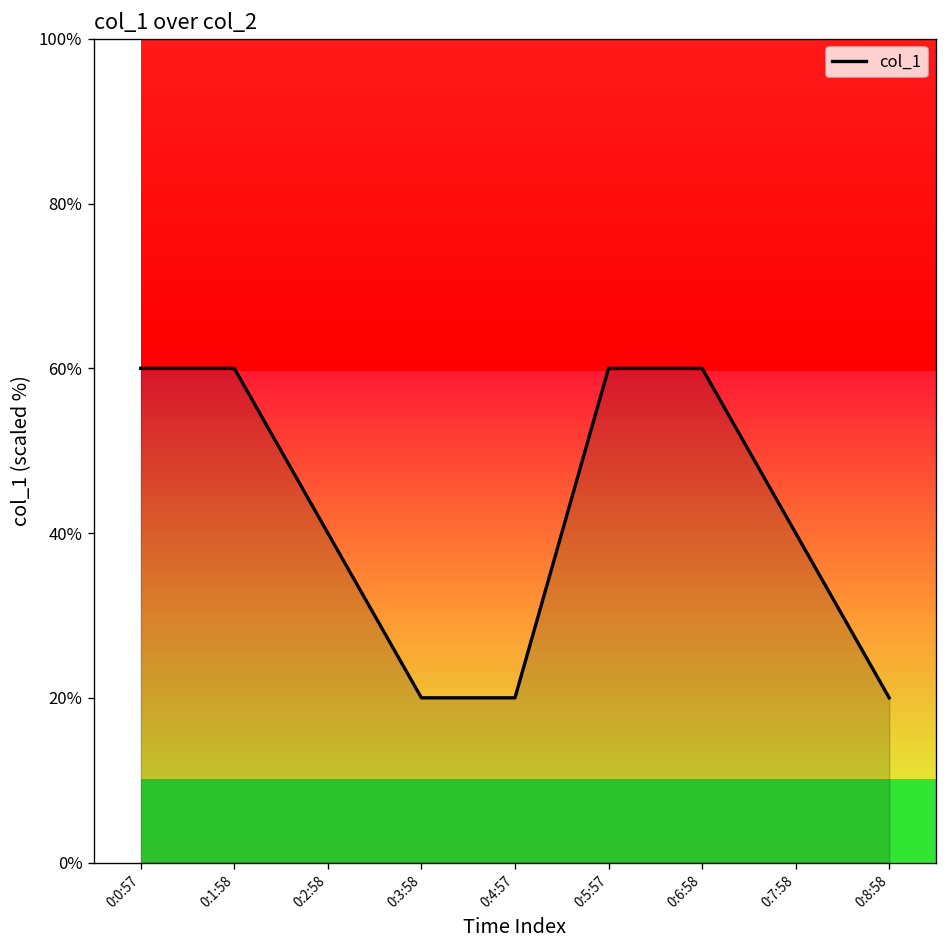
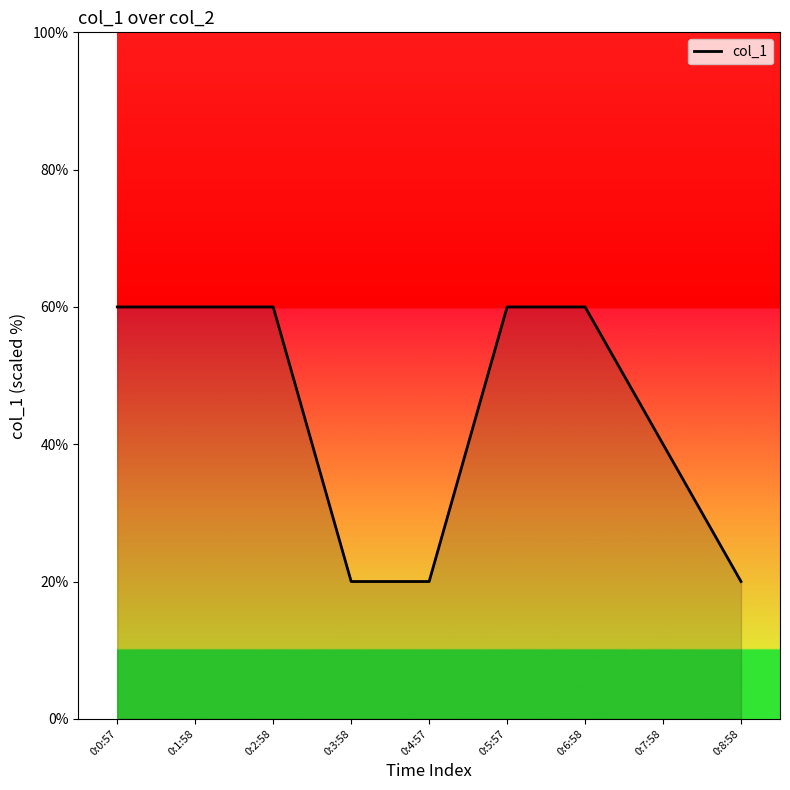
  {
    "0:0:57": "60%",
    "0:1:58": "60%",
-   "0:2:58": "40%",
+   "0:2:58": "60%",
    "0:3:58": "20%",
    "0:4:57": "20%",
    "0:5:57": "60%",
    "0:6:58": "60%",
    "0:7:58": "40%",
    "0:8:58": "20%"
  }
